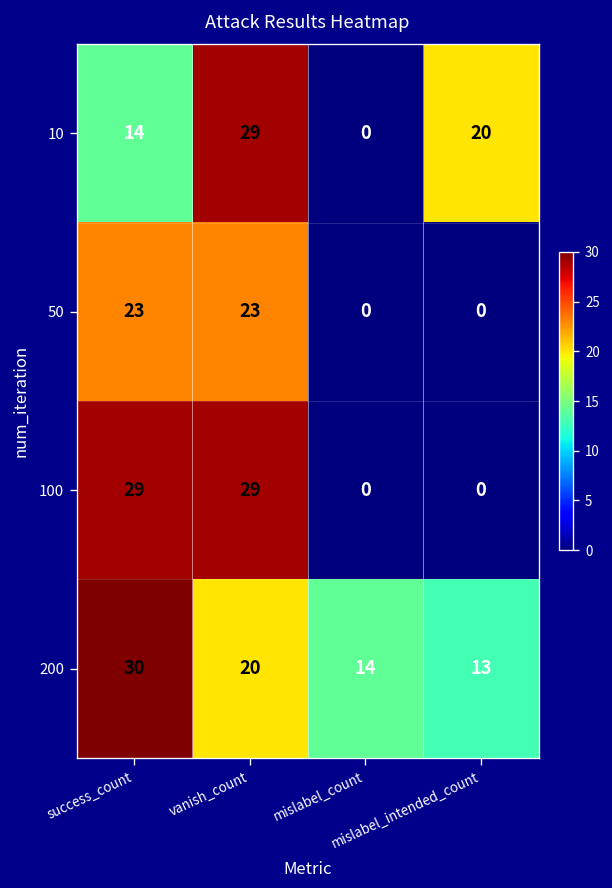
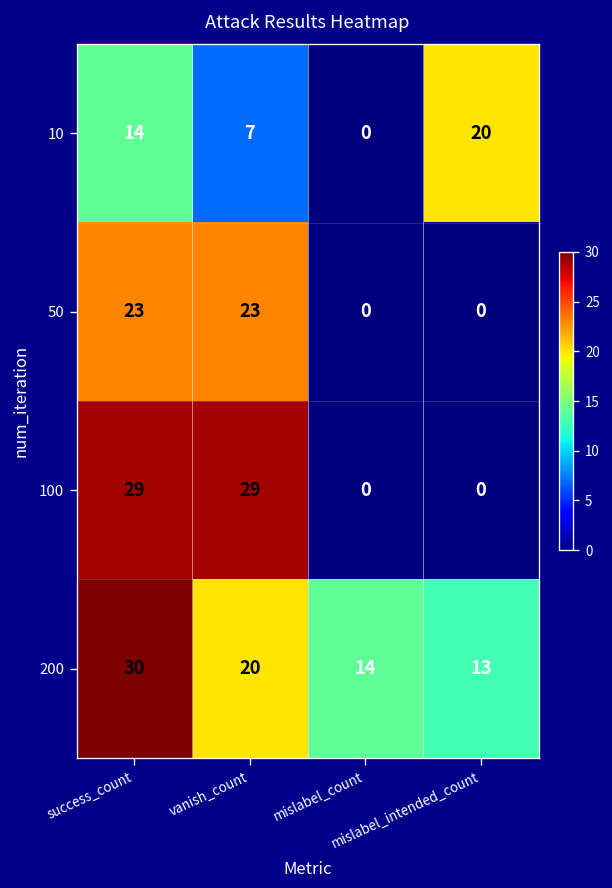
  {
    "10": {
      "success_count": 14,
-     "vanish_count": 29,
+     "vanish_count": 7,
      "mislabel_count": 0,
      "mislabel_intended_count": 20
    },
    "50": {
      "success_count": 23,
      "vanish_count": 23,
      "mislabel_count": 0,
      "mislabel_intended_count": 0
    },
    "100": {
      "success_count": 29,
      "vanish_count": 29,
      "mislabel_count": 0,
      "mislabel_intended_count": 0
    },
    "200": {
      "success_count": 30,
      "vanish_count": 20,
      "mislabel_count": 14,
      "mislabel_intended_count": 13
    }
  }
